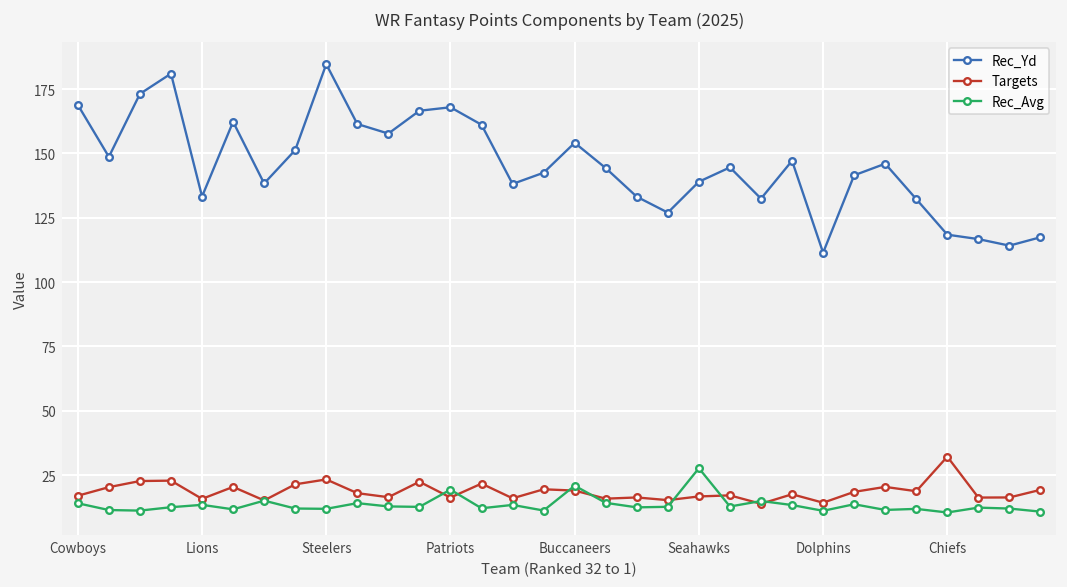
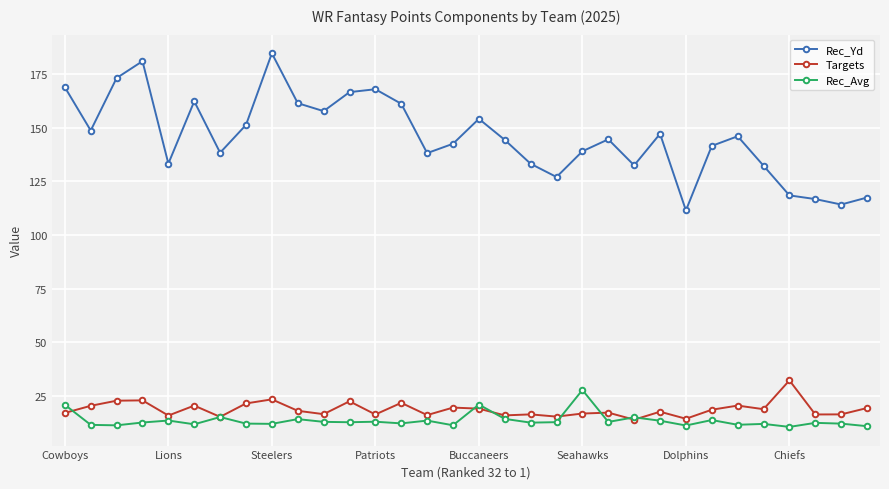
  {
    "Rec_Yd": {
      "Cowboys": 169,
      "Lions": 133,
      "Steelers": 185,
      "Patriots": 168,
      "Buccaneers": 154,
      "Seahawks": 139,
      "Dolphins": 111,
      "Chiefs": 118
    },
    "Targets": {
      "Cowboys": 17,
      "Lions": 16,
      "Steelers": 23,
      "Patriots": 16,
      "Buccaneers": 19,
      "Seahawks": 17,
      "Dolphins": 14,
      "Chiefs": 32
    },
    "Rec_Avg": {
-     "Cowboys": 14,
+     "Cowboys": 21,
      "Lions": 13,
      "Steelers": 12,
-     "Patriots": 19,
+     "Patriots": 13,
      "Buccaneers": 21,
      "Seahawks": 28,
      "Dolphins": 11,
      "Chiefs": 10
    }
  }
